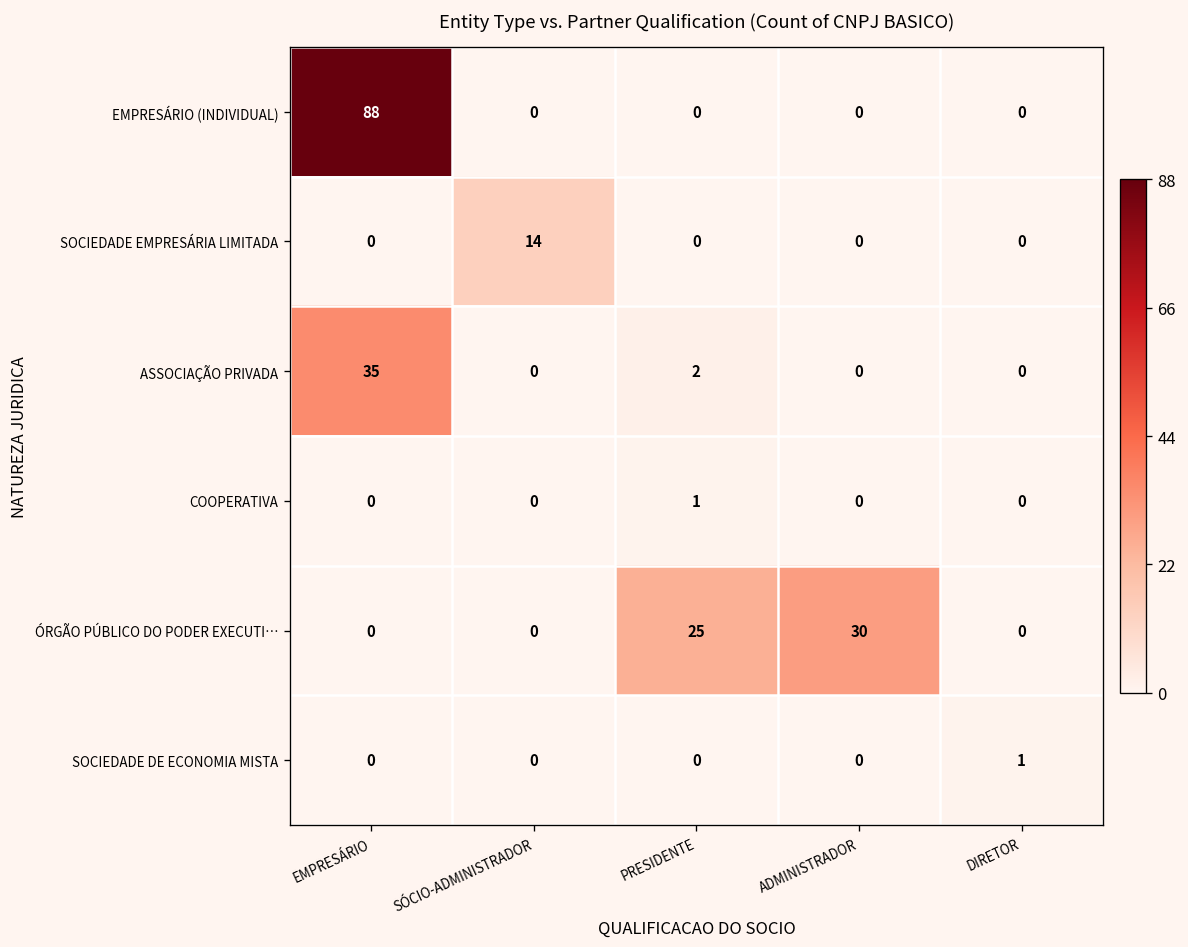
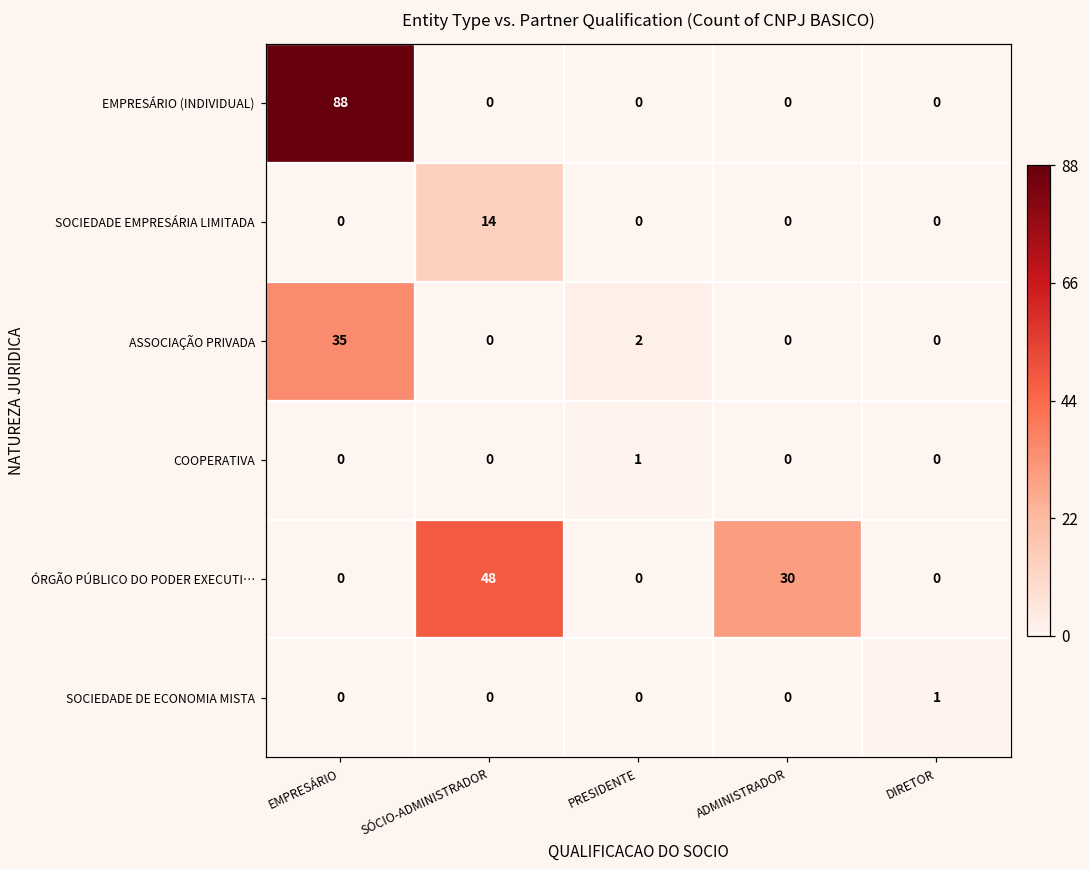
  {
    "EMPRESÁRIO (INDIVIDUAL)": {
      "EMPRESÁRIO": 88,
      "SÓCIO-ADMINISTRADOR": 0,
      "PRESIDENTE": 0,
      "ADMINISTRADOR": 0,
      "DIRETOR": 0
    },
    "SOCIEDADE EMPRESÁRIA LIMITADA": {
      "EMPRESÁRIO": 0,
      "SÓCIO-ADMINISTRADOR": 14,
      "PRESIDENTE": 0,
      "ADMINISTRADOR": 0,
      "DIRETOR": 0
    },
    "ASSOCIAÇÃO PRIVADA": {
      "EMPRESÁRIO": 35,
      "SÓCIO-ADMINISTRADOR": 0,
      "PRESIDENTE": 2,
      "ADMINISTRADOR": 0,
      "DIRETOR": 0
    },
    "COOPERATIVA": {
      "EMPRESÁRIO": 0,
      "SÓCIO-ADMINISTRADOR": 0,
      "PRESIDENTE": 1,
      "ADMINISTRADOR": 0,
      "DIRETOR": 0
    },
    "ÓRGÃO PÚBLICO DO PODER EXECUTI…": {
      "EMPRESÁRIO": 0,
-     "SÓCIO-ADMINISTRADOR": 0,
-     "PRESIDENTE": 25,
+     "SÓCIO-ADMINISTRADOR": 48,
+     "PRESIDENTE": 0,
      "ADMINISTRADOR": 30,
      "DIRETOR": 0
    },
    "SOCIEDADE DE ECONOMIA MISTA": {
      "EMPRESÁRIO": 0,
      "SÓCIO-ADMINISTRADOR": 0,
      "PRESIDENTE": 0,
      "ADMINISTRADOR": 0,
      "DIRETOR": 1
    }
  }
